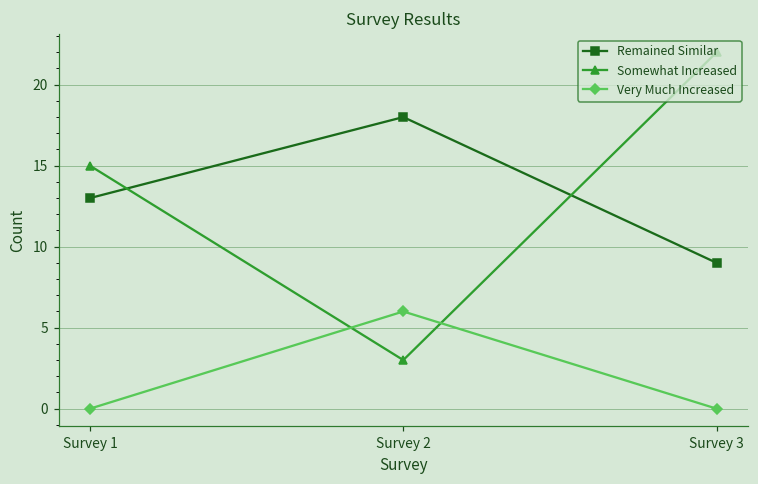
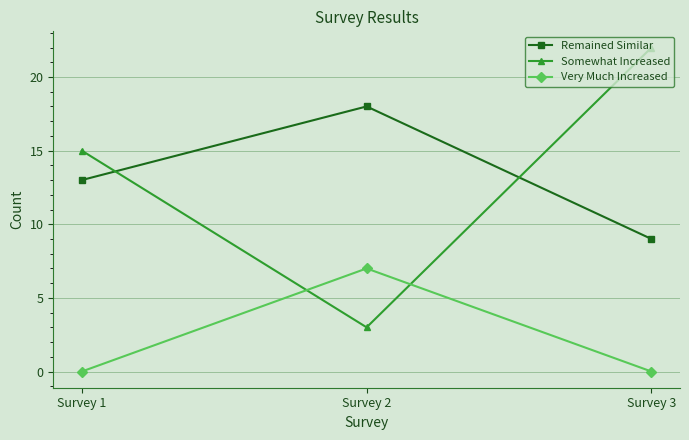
  {
    "Very Much Increased": {
      "Survey 1": 0,
-     "Survey 2": 6,
+     "Survey 2": 7,
      "Survey 3": 0
    }
  }
